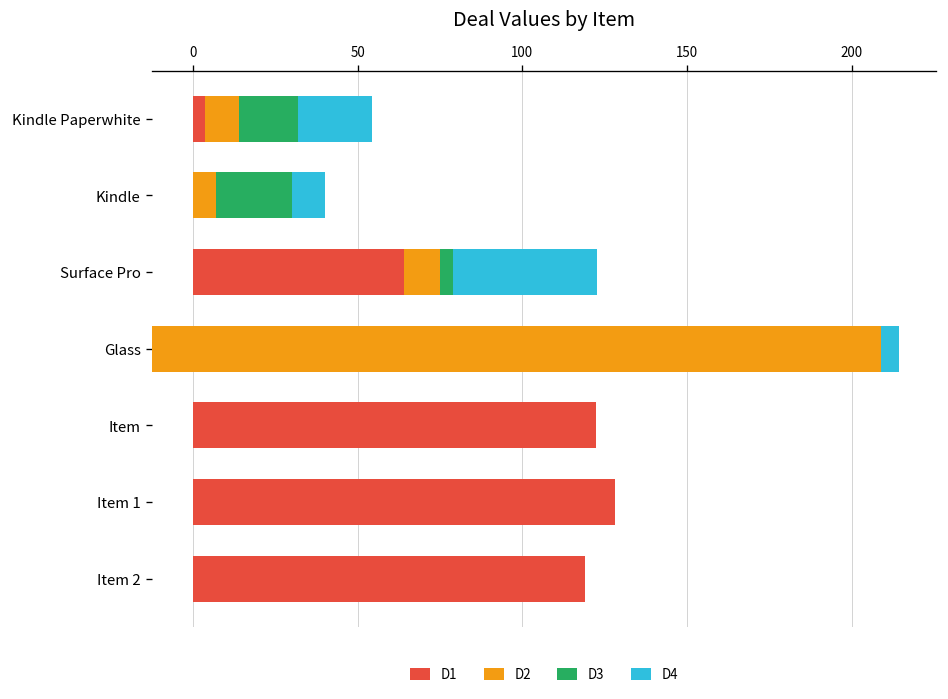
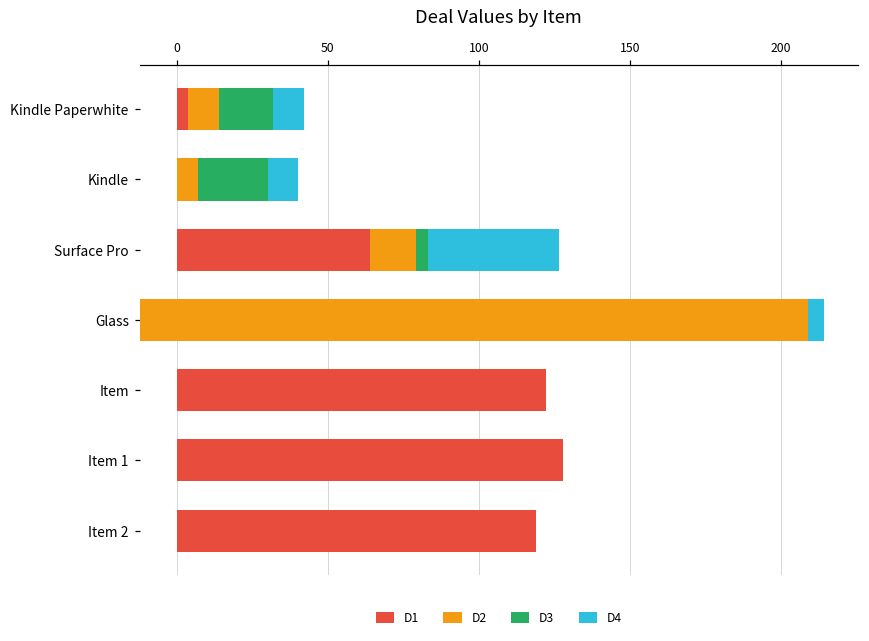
  {
    "D1": {
      "Kindle Paperwhite": 4,
      "Kindle": 0,
      "Surface Pro": 64,
      "Glass": -12,
      "Item": 122,
      "Item 1": 128,
      "Item 2": 119
    },
    "D2": {
      "Kindle Paperwhite": 10,
      "Kindle": 7,
-     "Surface Pro": 11,
+     "Surface Pro": 15,
      "Glass": 221,
      "Item": 0,
      "Item 1": 0,
      "Item 2": 0
    },
    "D3": {
      "Kindle Paperwhite": 18,
      "Kindle": 23,
      "Surface Pro": 4,
      "Glass": 0,
      "Item": 0,
      "Item 1": 0,
      "Item 2": 0
    },
    "D4": {
-     "Kindle Paperwhite": 22,
+     "Kindle Paperwhite": 10,
      "Kindle": 10,
      "Surface Pro": 44,
      "Glass": 5,
      "Item": 0,
      "Item 1": 0,
      "Item 2": 0
    }
  }
